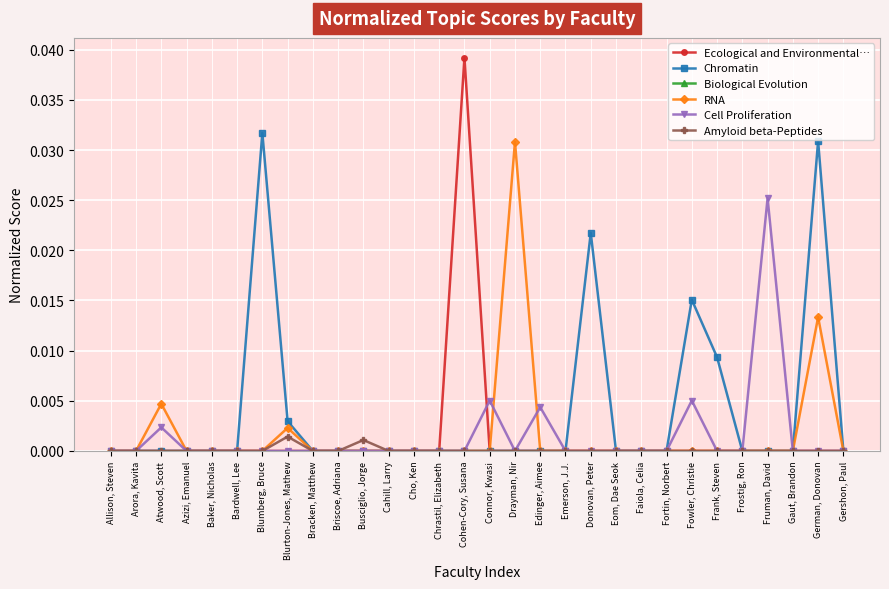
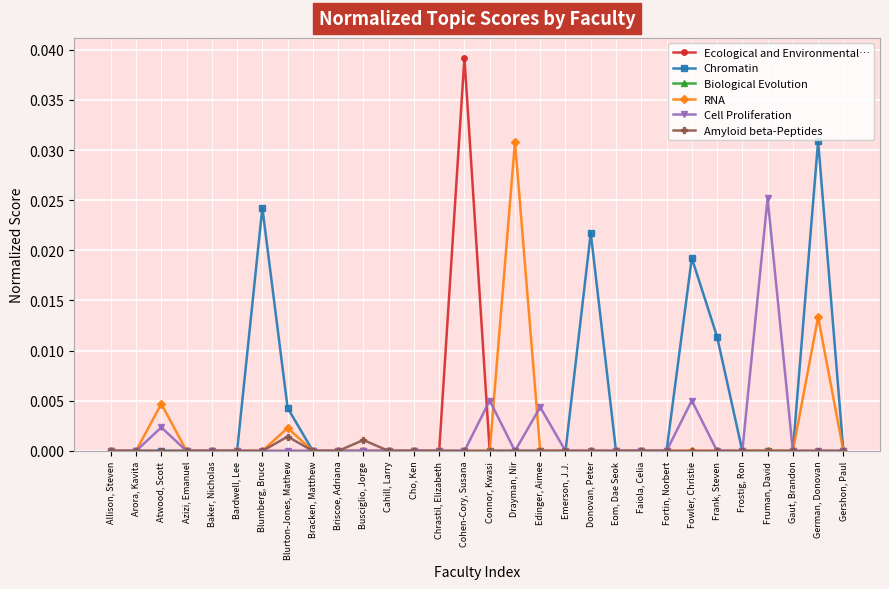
  {
    "Ecological and Environmental…": {
      "Cohen-Cory, Susana": 0.0392
    },
    "Chromatin": {
-     "Blumberg, Bruce": 0.0317,
-     "Blurton-Jones, Mathew": 0.0030,
+     "Blumberg, Bruce": 0.0242,
+     "Blurton-Jones, Mathew": 0.0043,
      "Donovan, Peter": 0.0217,
-     "Fowler, Christie": 0.0151,
-     "Frank, Steven": 0.0093,
+     "Fowler, Christie": 0.0192,
+     "Frank, Steven": 0.0114,
      "German, Donovan": 0.0309
    },
    "RNA": {
      "Atwood, Scott": 0.0047,
      "Blurton-Jones, Mathew": 0.0023,
      "Drayman, Nir": 0.0308,
      "German, Donovan": 0.0133
    },
    "Cell Proliferation": {
      "Atwood, Scott": 0.0024,
      "Connor, Kwasi": 0.0050,
      "Edinger, Aimee": 0.0044,
      "Fowler, Christie": 0.0050,
      "Fruman, David": 0.0252
    },
    "Amyloid beta-Peptides": {
      "Blurton-Jones, Mathew": 0.0014,
      "Busciglio, Jorge": 0.0011
    }
  }
